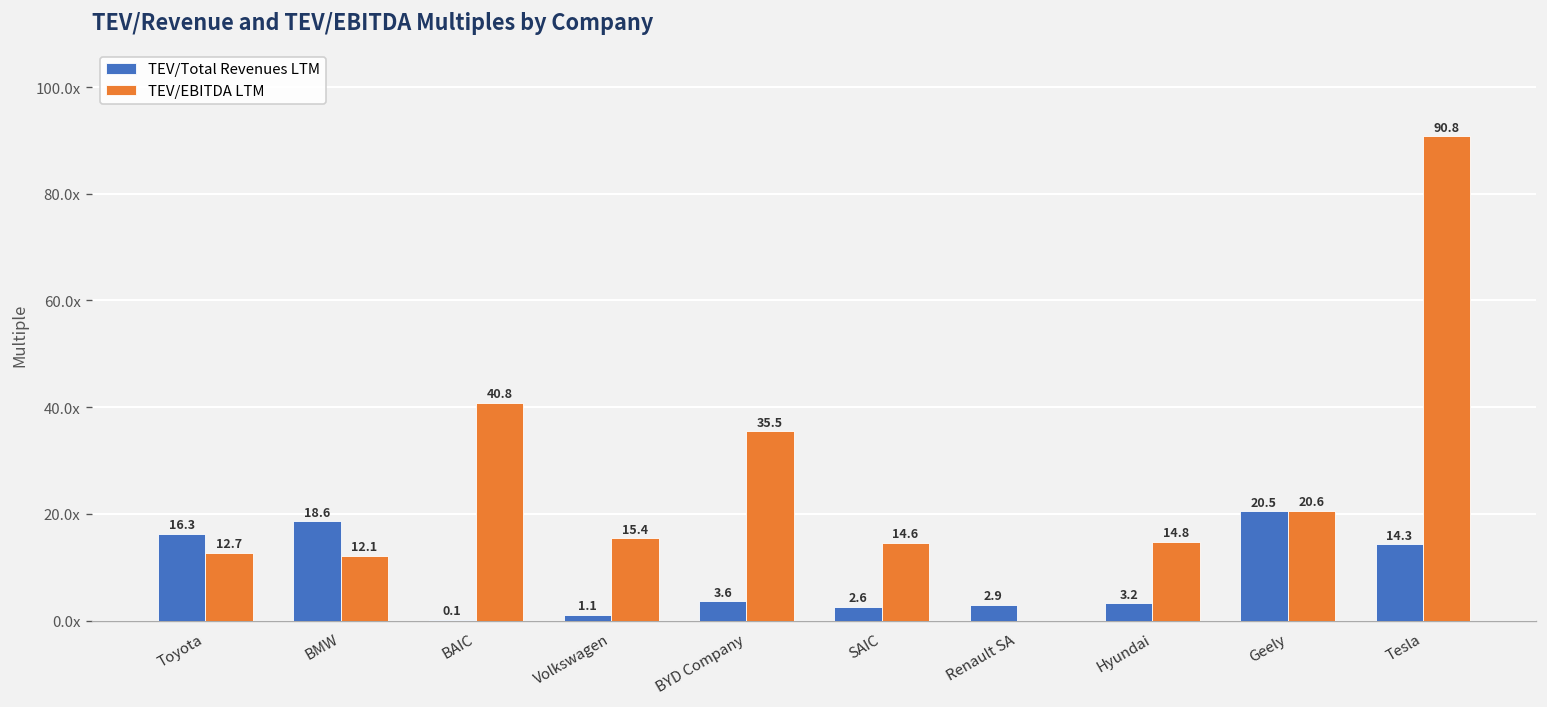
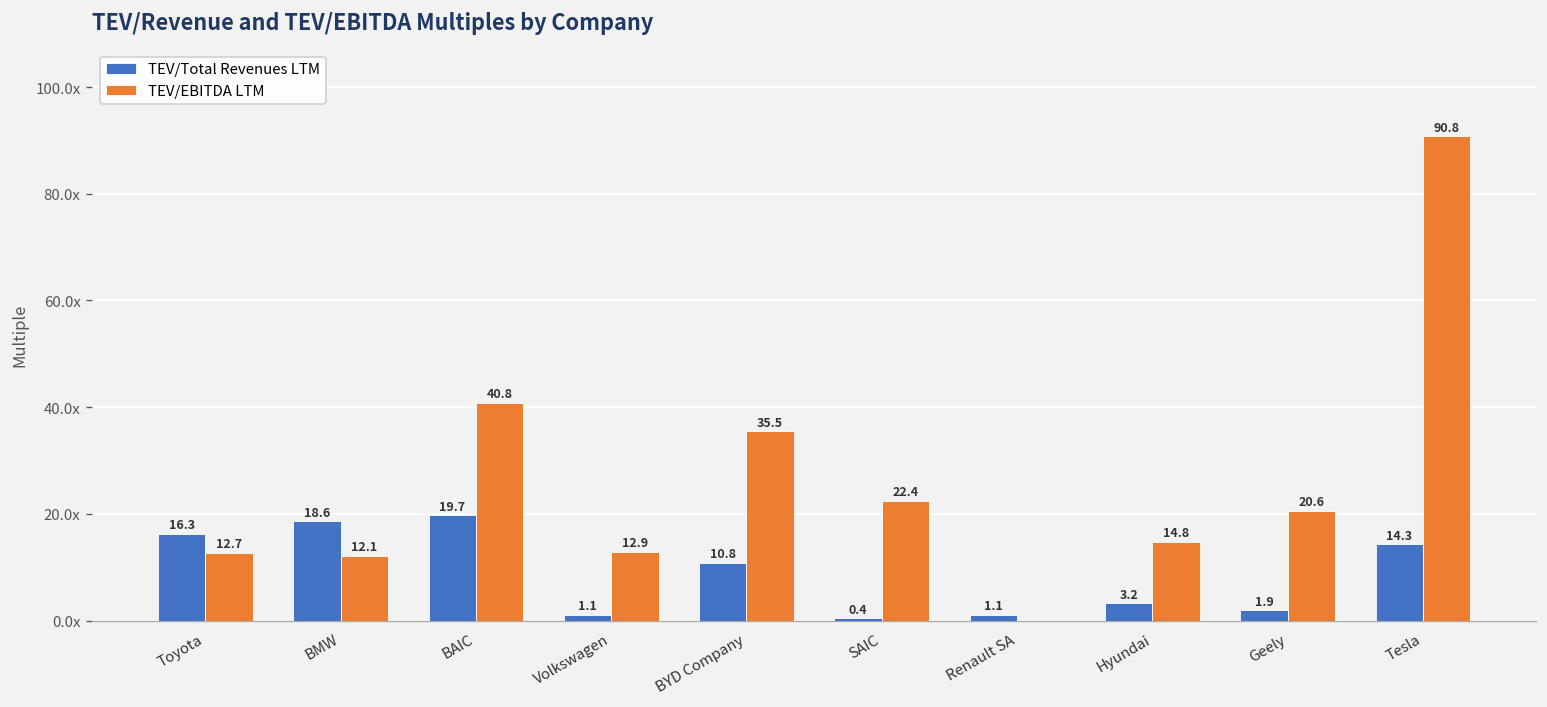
  {
    "TEV/Total Revenues LTM": {
      "Toyota": 16.3,
      "BMW": 18.6,
-     "BAIC": 0.1,
+     "BAIC": 19.7,
      "Volkswagen": 1.1,
-     "BYD Company": 3.6,
-     "SAIC": 2.6,
-     "Renault SA": 2.9,
+     "BYD Company": 10.8,
+     "SAIC": 0.4,
+     "Renault SA": 1.1,
      "Hyundai": 3.2,
-     "Geely": 20.5,
+     "Geely": 1.9,
      "Tesla": 14.3
    },
    "TEV/EBITDA LTM": {
      "Toyota": 12.7,
      "BMW": 12.1,
      "BAIC": 40.8,
-     "Volkswagen": 15.4,
+     "Volkswagen": 12.9,
      "BYD Company": 35.5,
-     "SAIC": 14.6,
+     "SAIC": 22.4,
      "Hyundai": 14.8,
      "Geely": 20.6,
      "Tesla": 90.8
    }
  }
